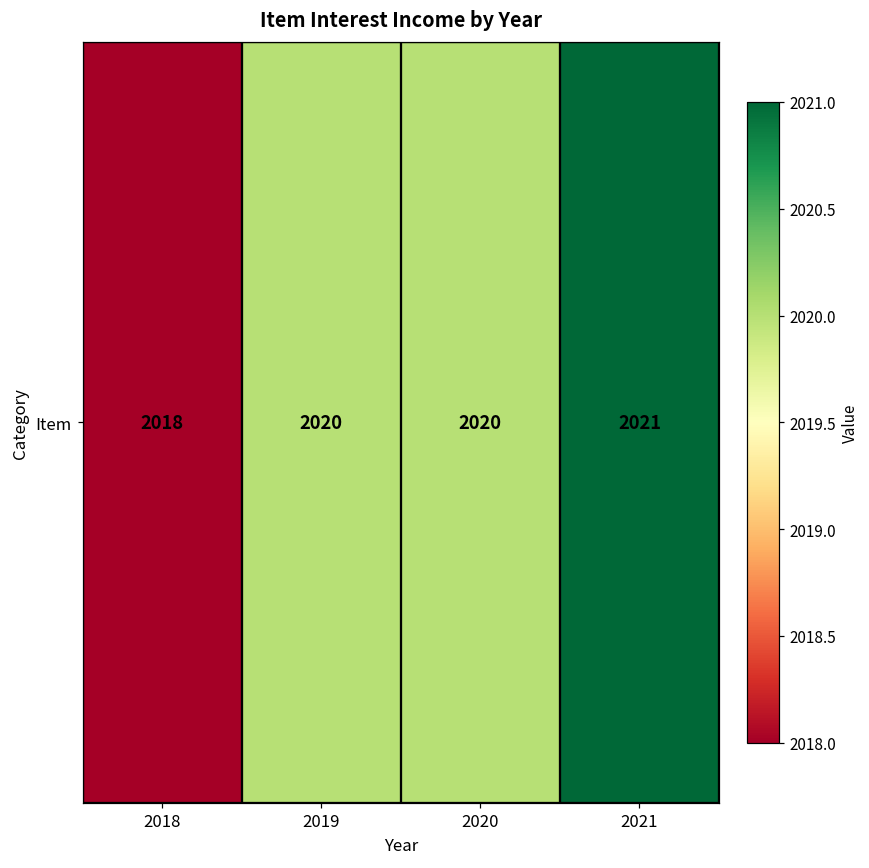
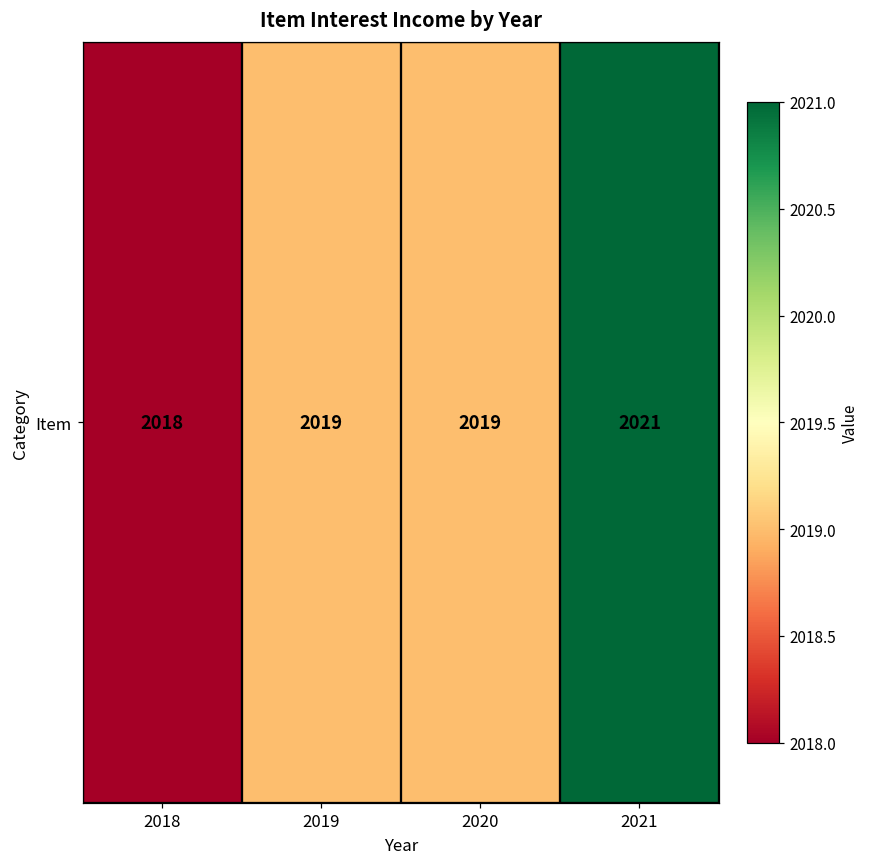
  {
    "Item": {
      "2018": 2018,
-     "2019": 2020,
-     "2020": 2020,
+     "2019": 2019,
+     "2020": 2019,
      "2021": 2021
    }
  }
